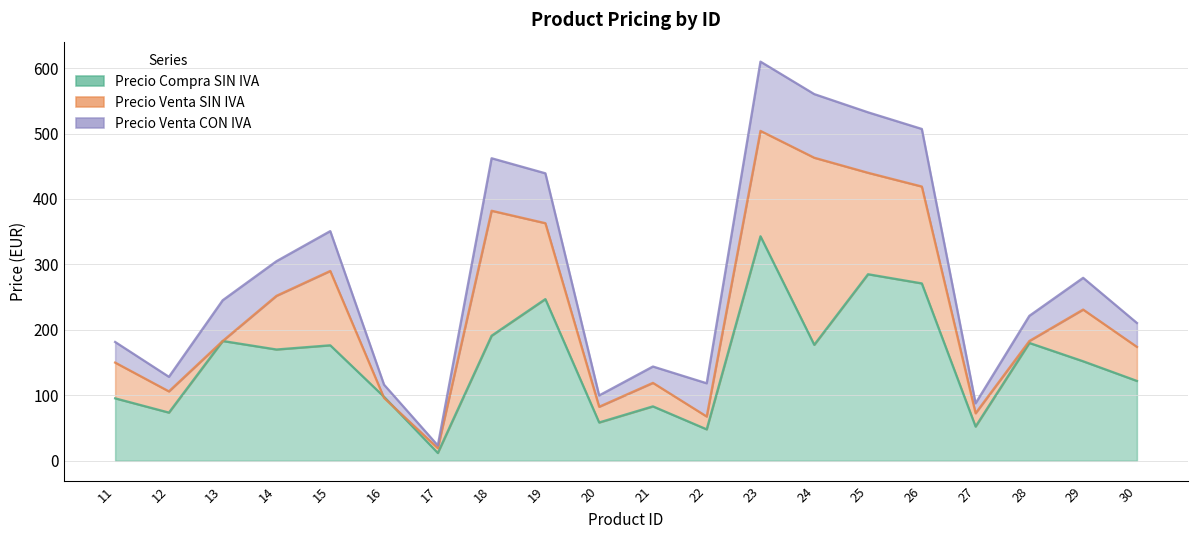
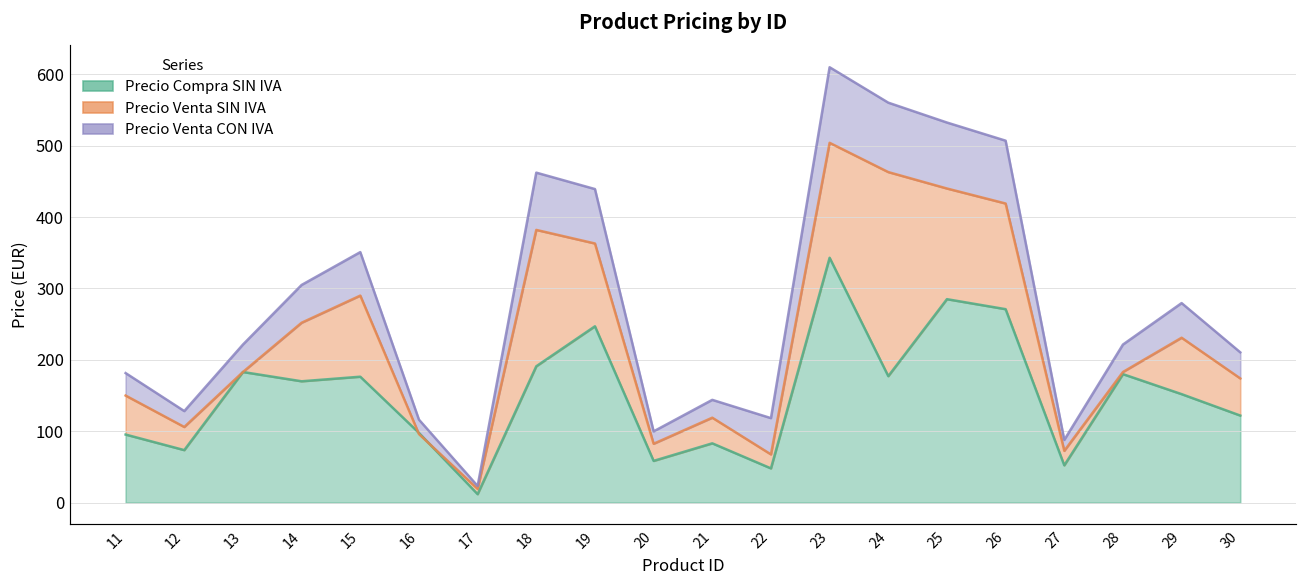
  {
    "Precio Compra SIN IVA": {
      "11": 100,
      "12": 70,
      "14": 170,
      "15": 180,
      "17": 10,
      "18": 190,
      "19": 250,
      "20": 60,
      "21": 80,
      "22": 50,
      "23": 340,
      "24": 180,
      "25": 290,
      "26": 270,
      "27": 50,
      "29": 150,
      "30": 120
    },
    "Precio Venta CON IVA": {
      "11": 180,
      "12": 130,
-     "13": 250,
+     "13": 220,
      "14": 300,
      "15": 350,
      "16": 120,
      "18": 460,
      "19": 440,
      "20": 100,
      "21": 140,
      "22": 120,
      "23": 610,
      "24": 560,
      "25": 530,
      "26": 510,
      "27": 90,
      "28": 220,
      "29": 280,
      "30": 210
    }
  }
